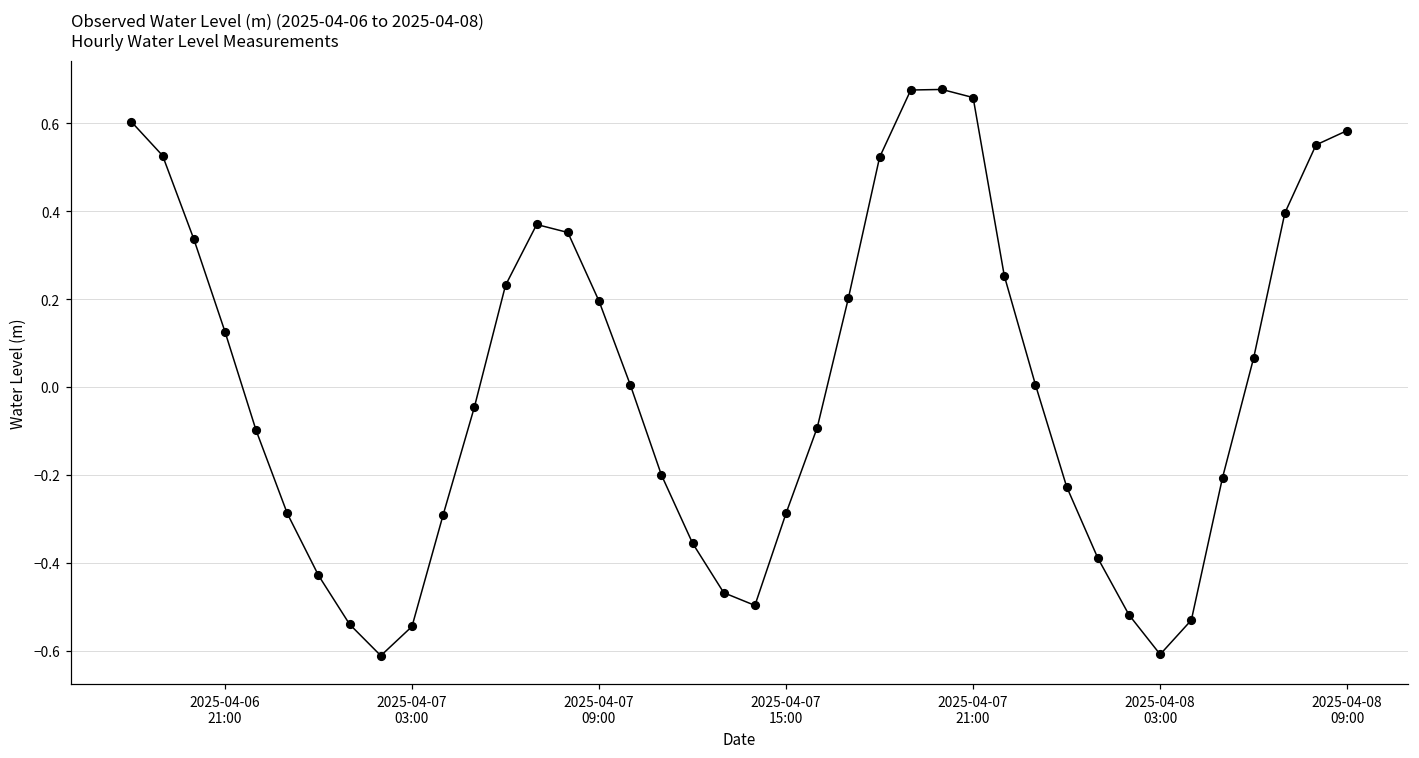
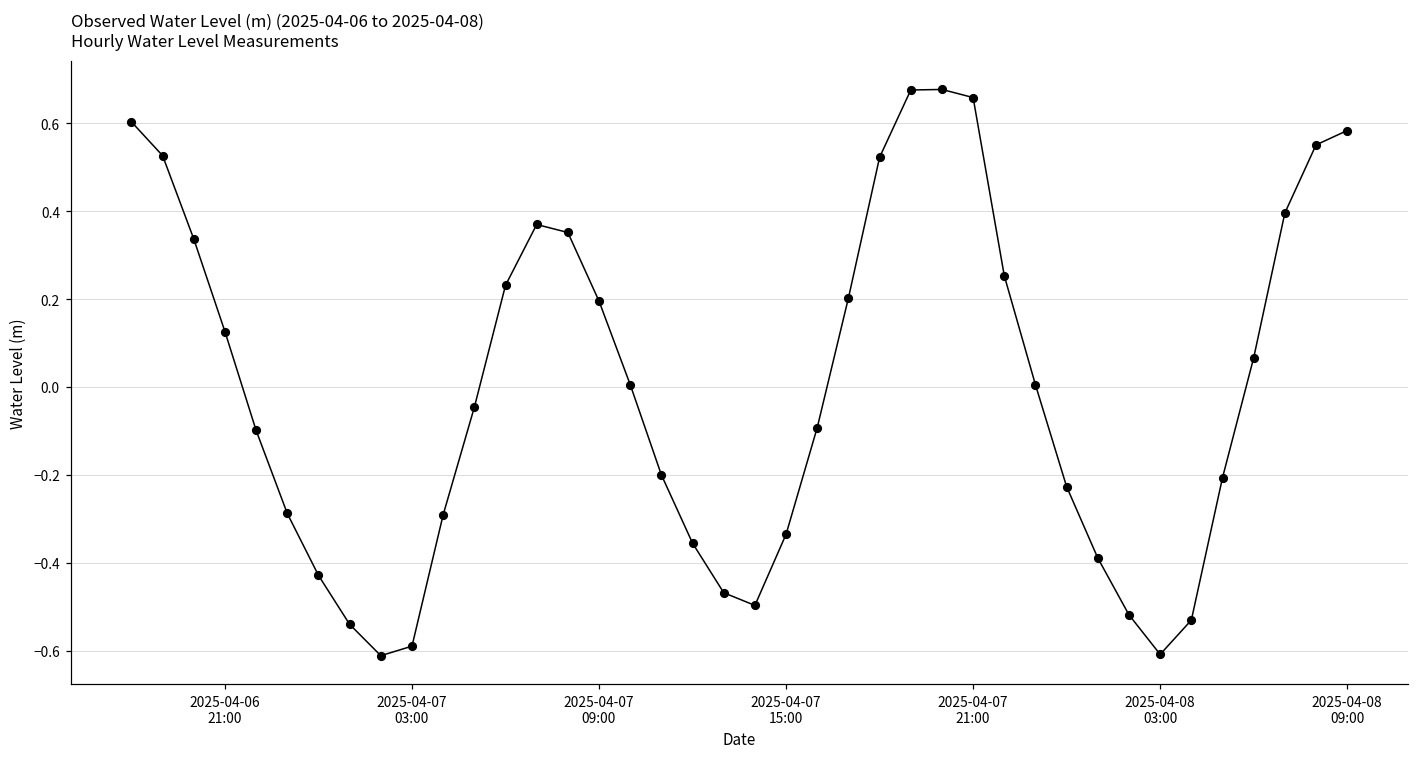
  {
    "2025-04-06 21:00": 0.13,
-   "2025-04-07 03:00": -0.55,
+   "2025-04-07 03:00": -0.59,
    "2025-04-07 09:00": 0.20,
-   "2025-04-07 15:00": -0.29,
+   "2025-04-07 15:00": -0.34,
    "2025-04-07 21:00": 0.66,
    "2025-04-08 03:00": -0.61,
    "2025-04-08 09:00": 0.58
  }
